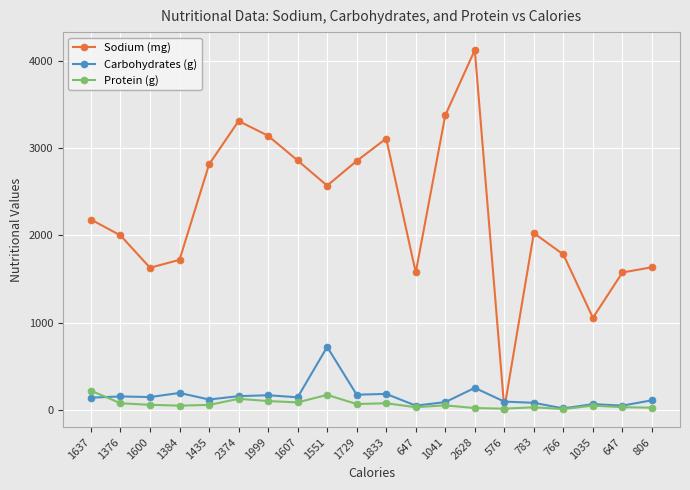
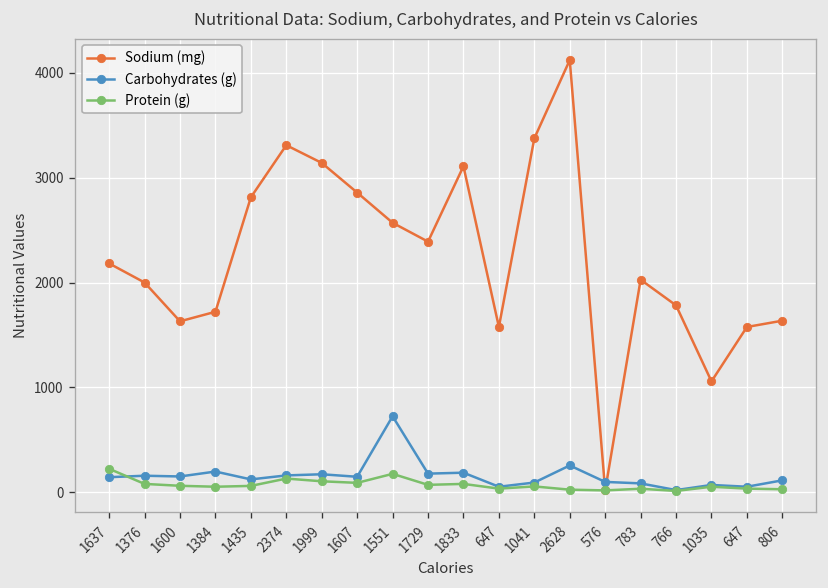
  {
    "Sodium (mg)": {
      "1637": 2200,
      "1376": 2000,
      "1600": 1600,
      "1384": 1700,
      "1435": 2800,
      "2374": 3300,
      "1999": 3100,
      "1607": 2900,
      "1551": 2600,
-     "1729": 2900,
+     "1729": 2400,
      "1833": 3100,
      "1041": 3400,
      "2628": 4100,
      "783": 2000,
      "766": 1800,
      "1035": 1100,
      "806": 1600
    },
    "Carbohydrates (g)": {
      "1637": 100,
      "1376": 200,
      "1600": 200,
      "1384": 200,
      "1435": 100,
      "2374": 200,
      "1999": 200,
      "1607": 100,
      "1551": 700,
      "1729": 200,
      "1833": 200,
      "1041": 100,
      "2628": 300,
      "576": 100,
      "783": 100,
      "806": 100
    },
    "Protein (g)": {
      "1637": 200,
      "1376": 100,
      "1600": 100,
      "1384": 100,
      "1435": 100,
      "2374": 100,
      "1999": 100,
      "1607": 100,
      "1551": 200,
      "1729": 100,
      "1833": 100,
      "1041": 100,
      "2628": 0,
      "783": 0,
      "806": 0
    }
  }
